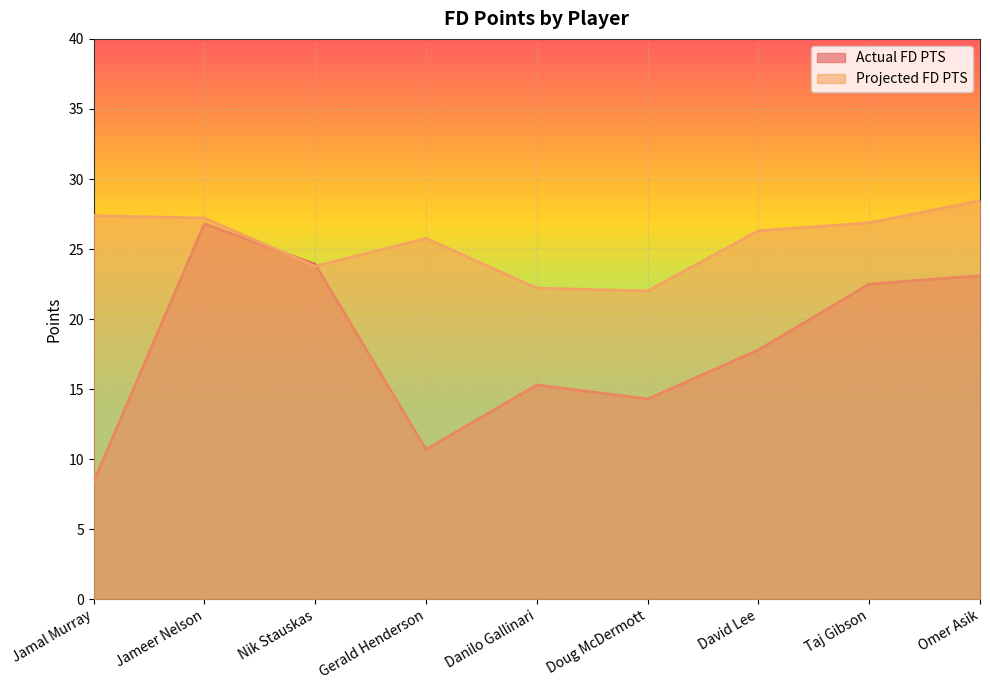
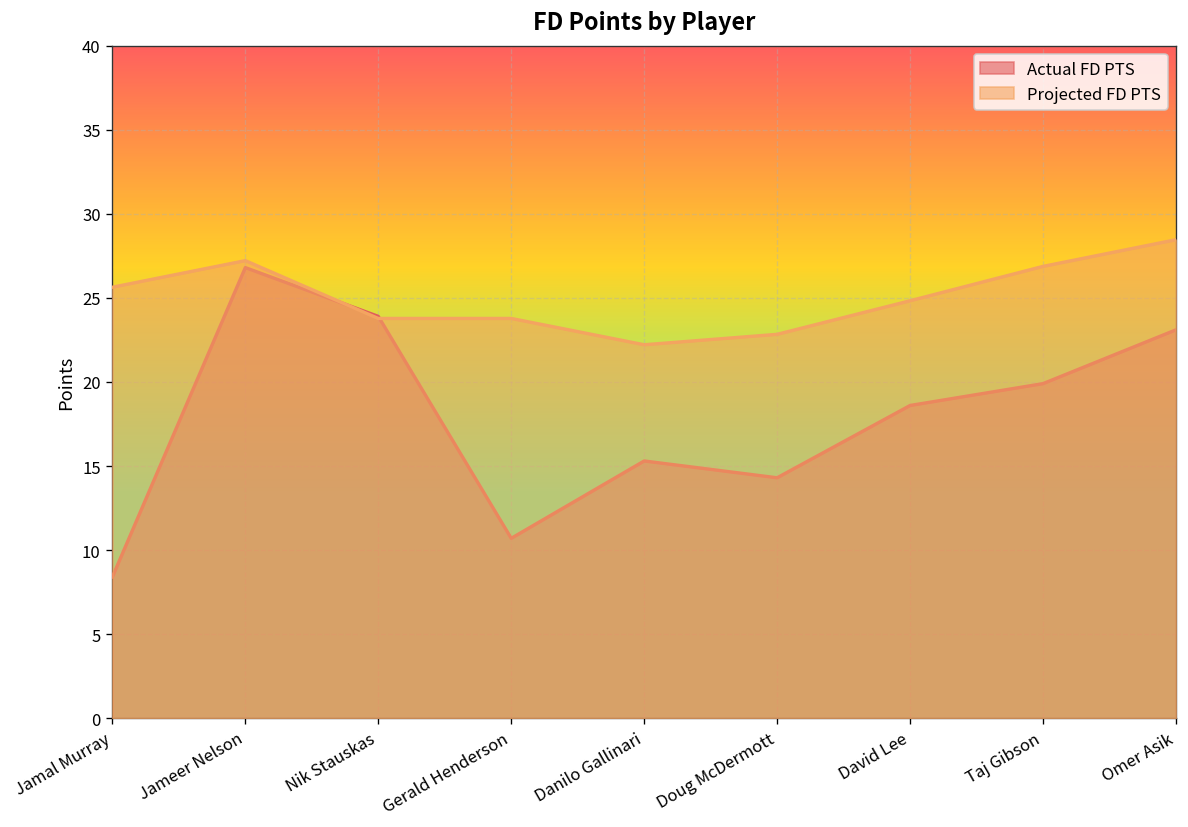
  {
    "Actual FD PTS": {
      "Jamal Murray": 8.4,
      "Jameer Nelson": 26.8,
      "Gerald Henderson": 10.7,
      "Danilo Gallinari": 15.3,
      "Doug McDermott": 14.3,
-     "David Lee": 17.8,
-     "Taj Gibson": 22.5,
+     "David Lee": 18.6,
+     "Taj Gibson": 19.9,
      "Omer Asik": 23.1
    },
    "Projected FD PTS": {
-     "Jamal Murray": 27.4,
+     "Jamal Murray": 25.6,
      "Jameer Nelson": 27.2,
-     "Gerald Henderson": 25.8,
+     "Gerald Henderson": 23.8,
      "Danilo Gallinari": 22.2,
-     "Doug McDermott": 22.0,
-     "David Lee": 26.3,
+     "Doug McDermott": 22.8,
+     "David Lee": 24.8,
      "Taj Gibson": 26.9,
      "Omer Asik": 28.5
    }
  }
